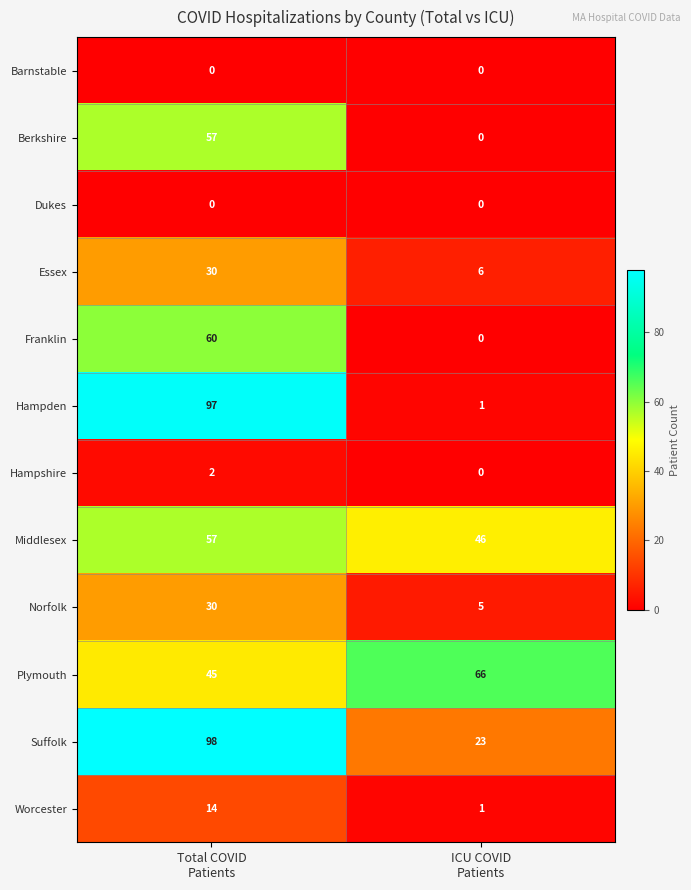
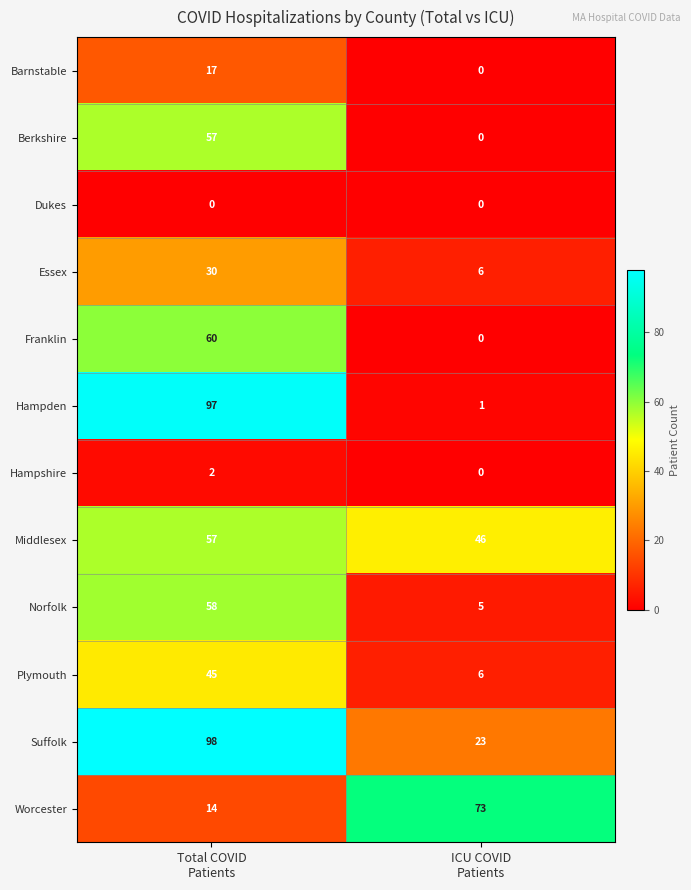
  {
    "Barnstable": {
-     "Total COVID Patients": 0,
+     "Total COVID Patients": 17,
      "ICU COVID Patients": 0
    },
    "Berkshire": {
      "Total COVID Patients": 57,
      "ICU COVID Patients": 0
    },
    "Dukes": {
      "Total COVID Patients": 0,
      "ICU COVID Patients": 0
    },
    "Essex": {
      "Total COVID Patients": 30,
      "ICU COVID Patients": 6
    },
    "Franklin": {
      "Total COVID Patients": 60,
      "ICU COVID Patients": 0
    },
    "Hampden": {
      "Total COVID Patients": 97,
      "ICU COVID Patients": 1
    },
    "Hampshire": {
      "Total COVID Patients": 2,
      "ICU COVID Patients": 0
    },
    "Middlesex": {
      "Total COVID Patients": 57,
      "ICU COVID Patients": 46
    },
    "Norfolk": {
-     "Total COVID Patients": 30,
+     "Total COVID Patients": 58,
      "ICU COVID Patients": 5
    },
    "Plymouth": {
      "Total COVID Patients": 45,
-     "ICU COVID Patients": 66
+     "ICU COVID Patients": 6
    },
    "Suffolk": {
      "Total COVID Patients": 98,
      "ICU COVID Patients": 23
    },
    "Worcester": {
      "Total COVID Patients": 14,
-     "ICU COVID Patients": 1
+     "ICU COVID Patients": 73
    }
  }
